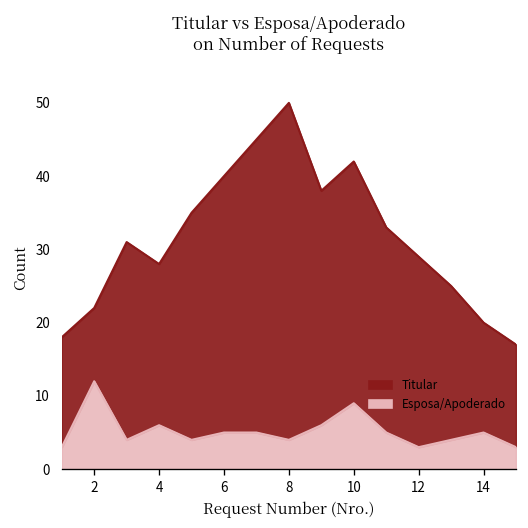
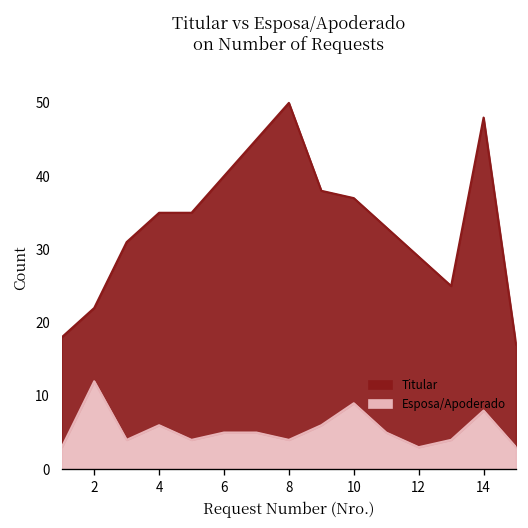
  {
    "Titular": {
      "2": 22,
-     "4": 28,
+     "4": 35,
      "6": 40,
      "8": 50,
-     "10": 42,
+     "10": 37,
      "12": 29,
-     "14": 20
+     "14": 48
    },
    "Esposa/Apoderado": {
      "2": 12,
      "4": 6,
      "6": 5,
      "8": 4,
      "10": 9,
      "12": 3,
-     "14": 5
+     "14": 8
    }
  }
